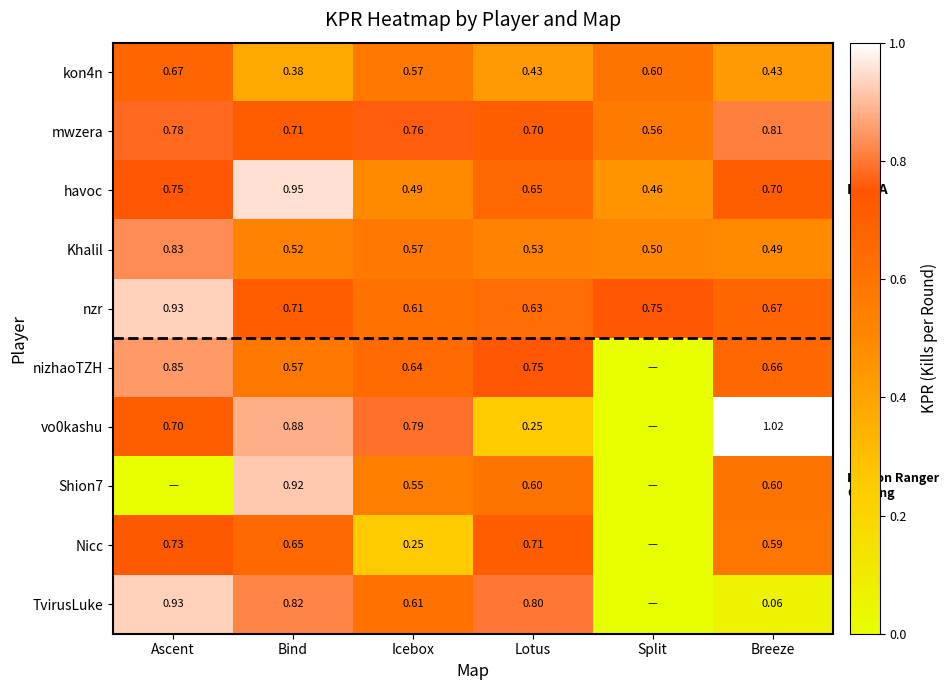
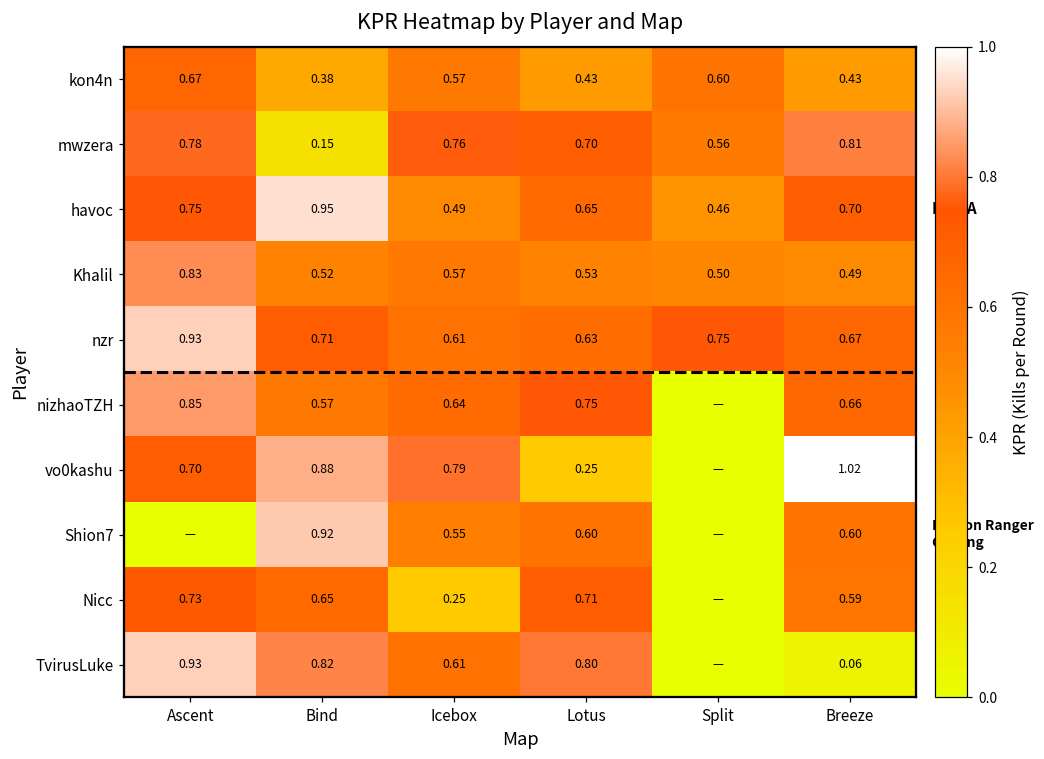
  {
    "kon4n": {
      "Ascent": 0.67,
      "Bind": 0.38,
      "Icebox": 0.57,
      "Lotus": 0.43,
      "Split": 0.60,
      "Breeze": 0.43
    },
    "mwzera": {
      "Ascent": 0.78,
-     "Bind": 0.71,
+     "Bind": 0.15,
      "Icebox": 0.76,
      "Lotus": 0.70,
      "Split": 0.56,
      "Breeze": 0.81
    },
    "havoc": {
      "Ascent": 0.75,
      "Bind": 0.95,
      "Icebox": 0.49,
      "Lotus": 0.65,
      "Split": 0.46,
      "Breeze": 0.70
    },
    "Khalil": {
      "Ascent": 0.83,
      "Bind": 0.52,
      "Icebox": 0.57,
      "Lotus": 0.53,
      "Split": 0.50,
      "Breeze": 0.49
    },
    "nzr": {
      "Ascent": 0.93,
      "Bind": 0.71,
      "Icebox": 0.61,
      "Lotus": 0.63,
      "Split": 0.75,
      "Breeze": 0.67
    },
    "nizhaoTZH": {
      "Ascent": 0.85,
      "Bind": 0.57,
      "Icebox": 0.64,
      "Lotus": 0.75,
      "Breeze": 0.66
    },
    "vo0kashu": {
      "Ascent": 0.70,
      "Bind": 0.88,
      "Icebox": 0.79,
      "Lotus": 0.25,
      "Breeze": 1.02
    },
    "Shion7": {
      "Bind": 0.92,
      "Icebox": 0.55,
      "Lotus": 0.60,
      "Breeze": 0.60
    },
    "Nicc": {
      "Ascent": 0.73,
      "Bind": 0.65,
      "Icebox": 0.25,
      "Lotus": 0.71,
      "Breeze": 0.59
    },
    "TvirusLuke": {
      "Ascent": 0.93,
      "Bind": 0.82,
      "Icebox": 0.61,
      "Lotus": 0.80,
      "Breeze": 0.06
    }
  }
